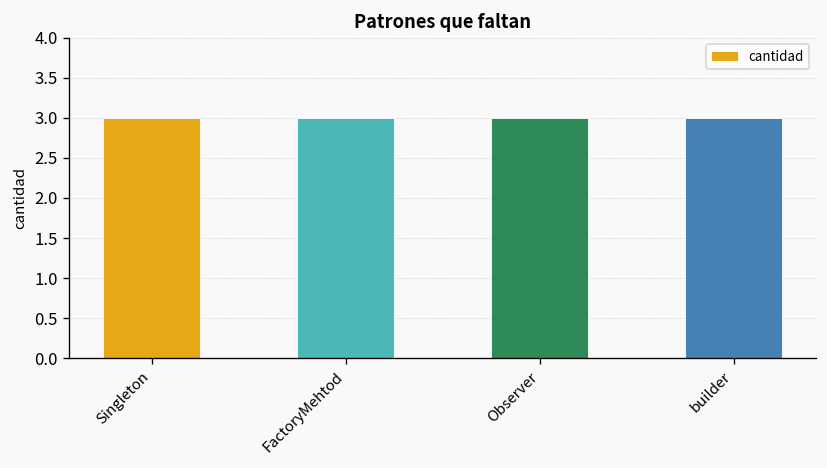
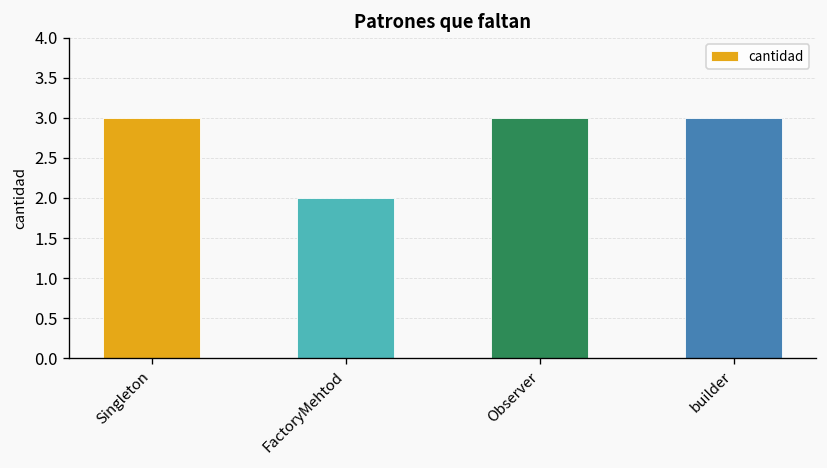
  {
    "Singleton": 3,
-   "FactoryMehtod": 3,
+   "FactoryMehtod": 2,
    "Observer": 3,
    "builder": 3
  }
